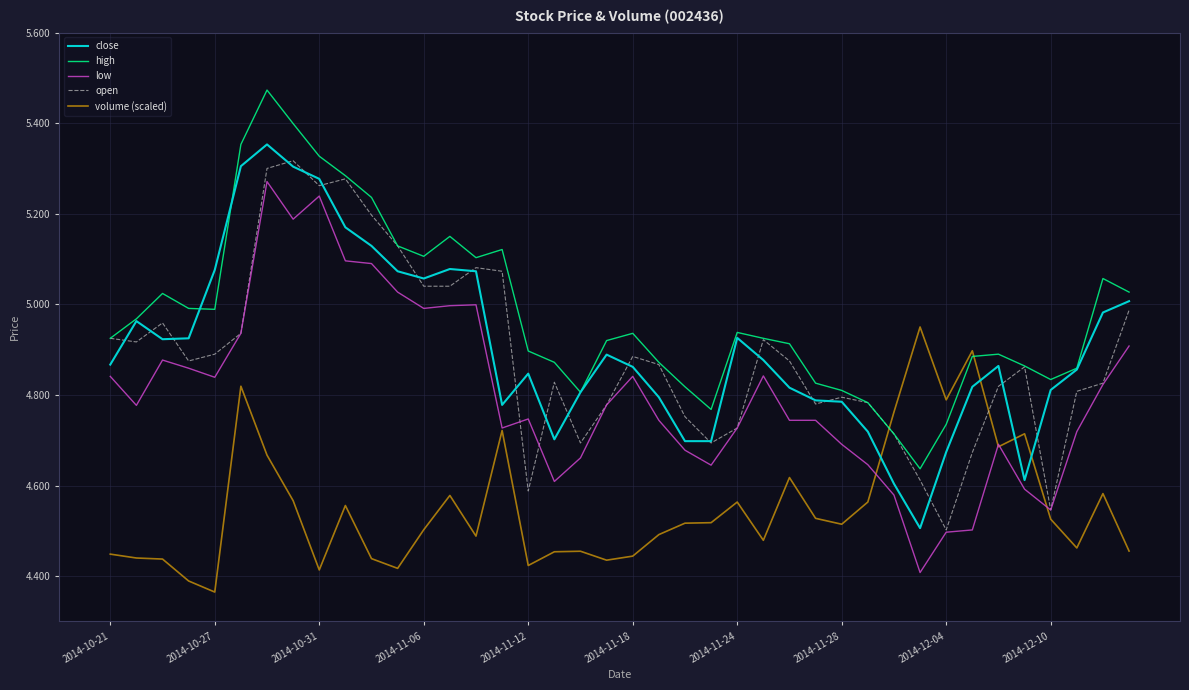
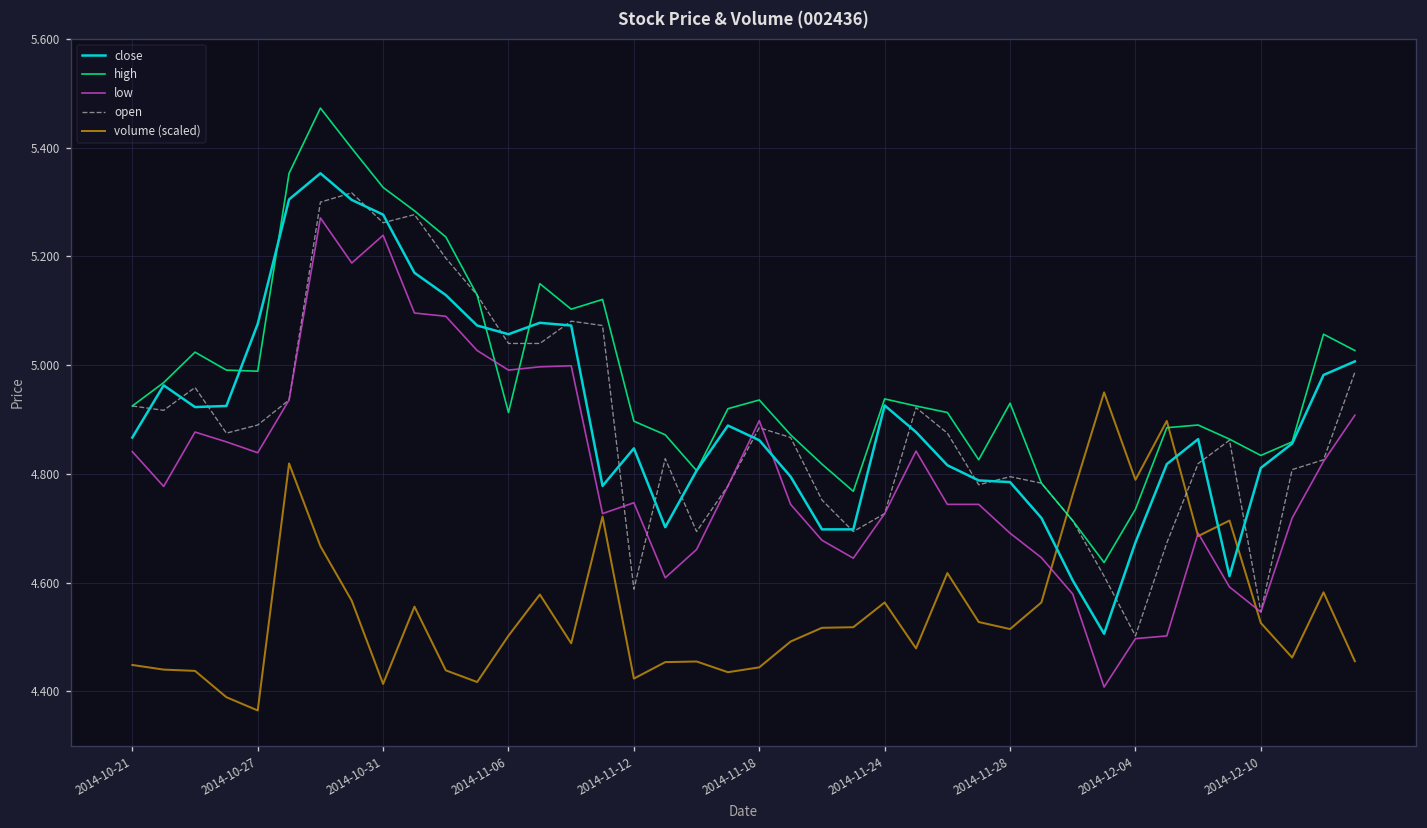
  {
    "close": {
      "2014-10-21": 4.87,
      "2014-10-27": 5.08,
      "2014-10-31": 5.28,
      "2014-11-06": 5.06,
      "2014-11-12": 4.85,
      "2014-11-18": 4.86,
      "2014-11-24": 4.93,
      "2014-11-28": 4.79,
      "2014-12-04": 4.67,
      "2014-12-10": 4.81
    },
    "high": {
      "2014-10-27": 4.99,
      "2014-10-31": 5.33,
-     "2014-11-06": 5.11,
+     "2014-11-06": 4.91,
      "2014-11-12": 4.90,
      "2014-11-18": 4.94,
      "2014-11-24": 4.94,
-     "2014-11-28": 4.81,
+     "2014-11-28": 4.93,
      "2014-12-04": 4.74,
      "2014-12-10": 4.83
    },
    "low": {
      "2014-10-21": 4.84,
      "2014-10-27": 4.84,
      "2014-10-31": 5.24,
      "2014-11-06": 4.99,
      "2014-11-12": 4.75,
-     "2014-11-18": 4.84,
+     "2014-11-18": 4.90,
      "2014-11-28": 4.69
    },
    "open": {
      "2014-10-27": 4.89,
      "2014-10-31": 5.26,
      "2014-11-06": 5.04,
      "2014-11-12": 4.59,
      "2014-11-18": 4.89,
      "2014-11-28": 4.80
    },
    "volume (scaled)": {
      "2014-10-21": 4.45,
      "2014-10-27": 4.36,
      "2014-10-31": 4.41,
      "2014-11-06": 4.50,
      "2014-11-12": 4.42,
      "2014-11-18": 4.44,
      "2014-11-24": 4.56,
      "2014-11-28": 4.51,
      "2014-12-04": 4.79,
      "2014-12-10": 4.53
    }
  }
